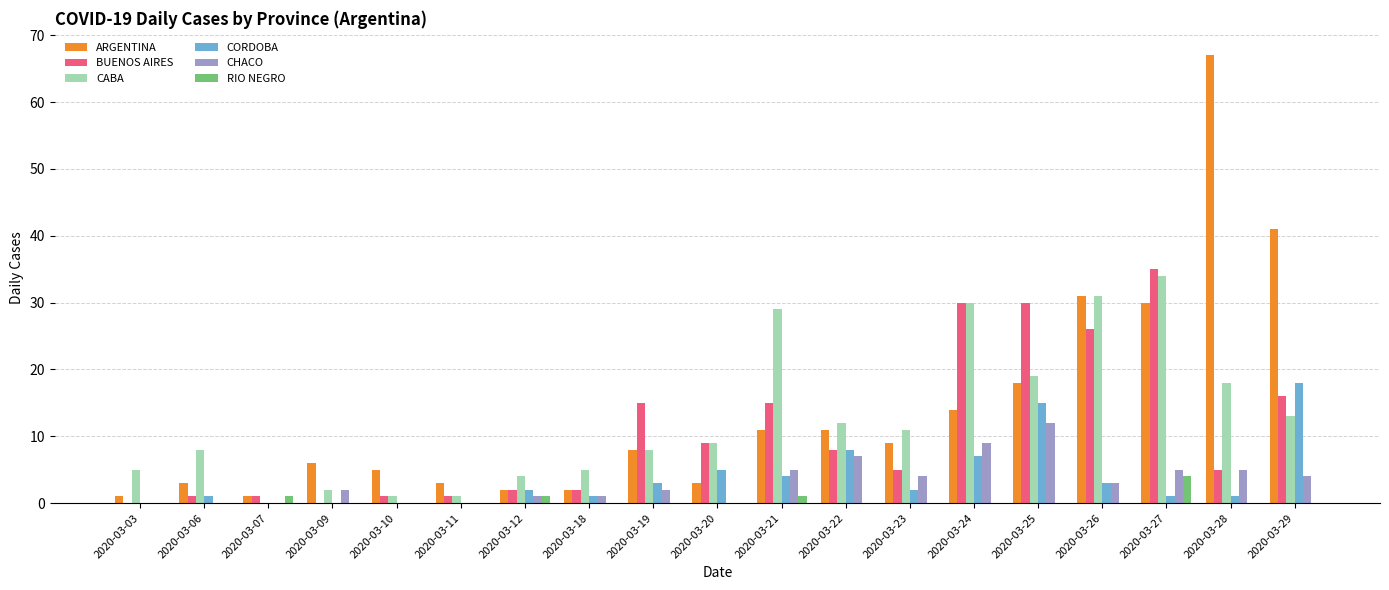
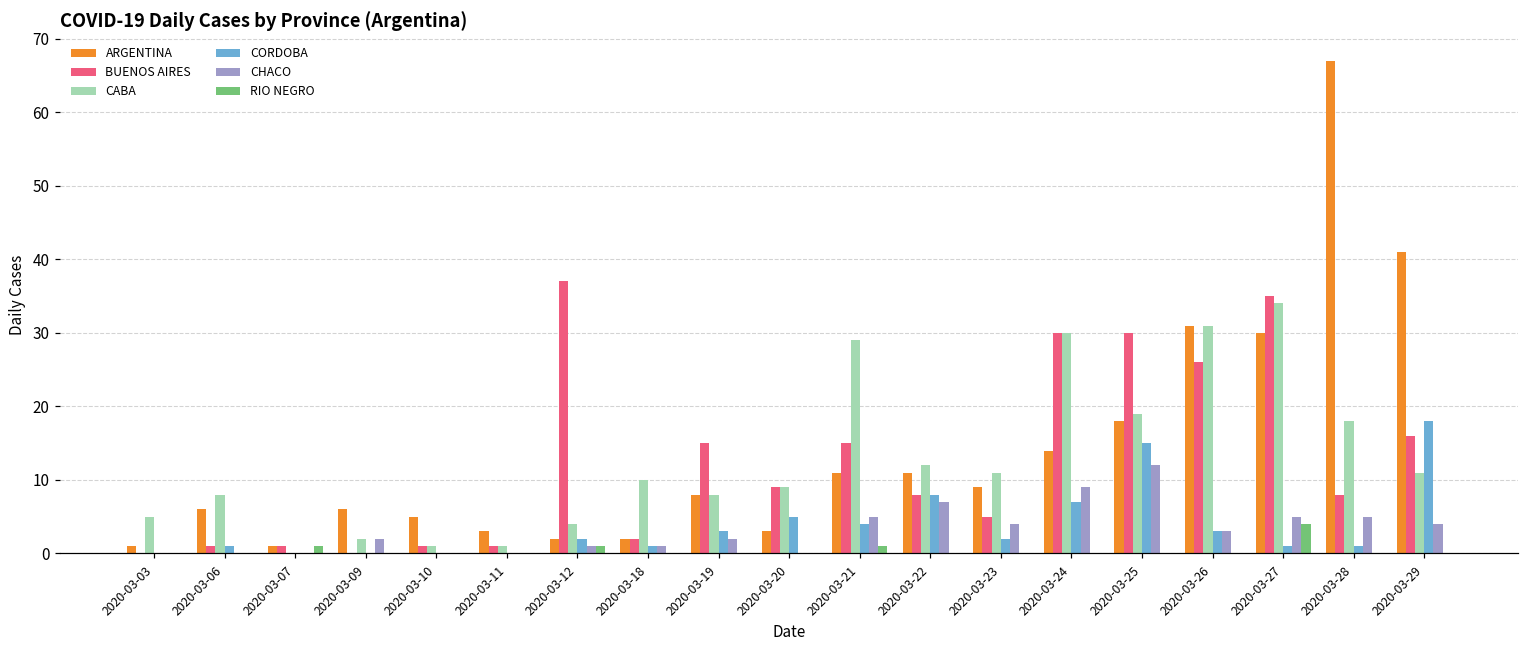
  {
    "ARGENTINA": {
      "2020-03-03": 1,
-     "2020-03-06": 3,
+     "2020-03-06": 6,
      "2020-03-07": 1,
      "2020-03-09": 6,
      "2020-03-10": 5,
      "2020-03-11": 3,
      "2020-03-12": 2,
      "2020-03-18": 2,
      "2020-03-19": 8,
      "2020-03-20": 3,
      "2020-03-21": 11,
      "2020-03-22": 11,
      "2020-03-23": 9,
      "2020-03-24": 14,
      "2020-03-25": 18,
      "2020-03-26": 31,
      "2020-03-27": 30,
      "2020-03-28": 67,
      "2020-03-29": 41
    },
    "BUENOS AIRES": {
      "2020-03-03": 0,
      "2020-03-06": 1,
      "2020-03-07": 1,
      "2020-03-09": 0,
      "2020-03-10": 1,
      "2020-03-11": 1,
-     "2020-03-12": 2,
+     "2020-03-12": 37,
      "2020-03-18": 2,
      "2020-03-19": 15,
      "2020-03-20": 9,
      "2020-03-21": 15,
      "2020-03-22": 8,
      "2020-03-23": 5,
      "2020-03-24": 30,
      "2020-03-25": 30,
      "2020-03-26": 26,
      "2020-03-27": 35,
-     "2020-03-28": 5,
+     "2020-03-28": 8,
      "2020-03-29": 16
    },
    "CABA": {
      "2020-03-03": 5,
      "2020-03-06": 8,
      "2020-03-07": 0,
      "2020-03-09": 2,
      "2020-03-10": 1,
      "2020-03-11": 1,
      "2020-03-12": 4,
-     "2020-03-18": 5,
+     "2020-03-18": 10,
      "2020-03-19": 8,
      "2020-03-20": 9,
      "2020-03-21": 29,
      "2020-03-22": 12,
      "2020-03-23": 11,
      "2020-03-24": 30,
      "2020-03-25": 19,
      "2020-03-26": 31,
      "2020-03-27": 34,
      "2020-03-28": 18,
-     "2020-03-29": 13
+     "2020-03-29": 11
    },
    "RIO NEGRO": {
      "2020-03-03": 0,
      "2020-03-06": 0,
      "2020-03-07": 1,
      "2020-03-09": 0,
      "2020-03-10": 0,
      "2020-03-11": 0,
      "2020-03-12": 1,
      "2020-03-18": 0,
      "2020-03-19": 0,
      "2020-03-20": 0,
      "2020-03-21": 1,
      "2020-03-22": 0,
      "2020-03-23": 0,
      "2020-03-24": 0,
      "2020-03-25": 0,
      "2020-03-26": 0,
      "2020-03-27": 4,
      "2020-03-28": 0,
      "2020-03-29": 0
    }
  }
